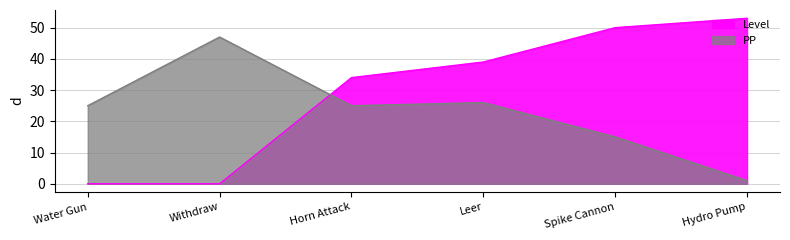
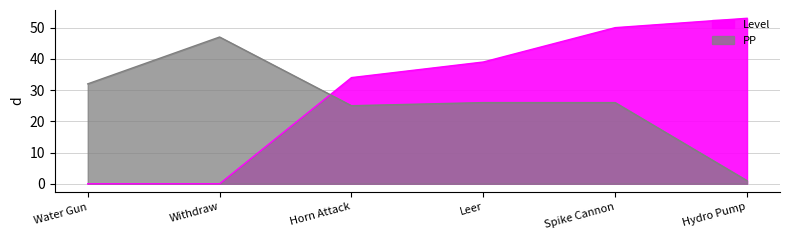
  {
    "Level": {
      "Water Gun": 0,
      "Withdraw": 0,
      "Horn Attack": 34,
      "Leer": 39,
      "Spike Cannon": 50,
      "Hydro Pump": 53
    },
    "PP": {
-     "Water Gun": 25,
+     "Water Gun": 32,
      "Withdraw": 47,
      "Horn Attack": 25,
      "Leer": 26,
-     "Spike Cannon": 15,
+     "Spike Cannon": 26,
      "Hydro Pump": 1
    }
  }
